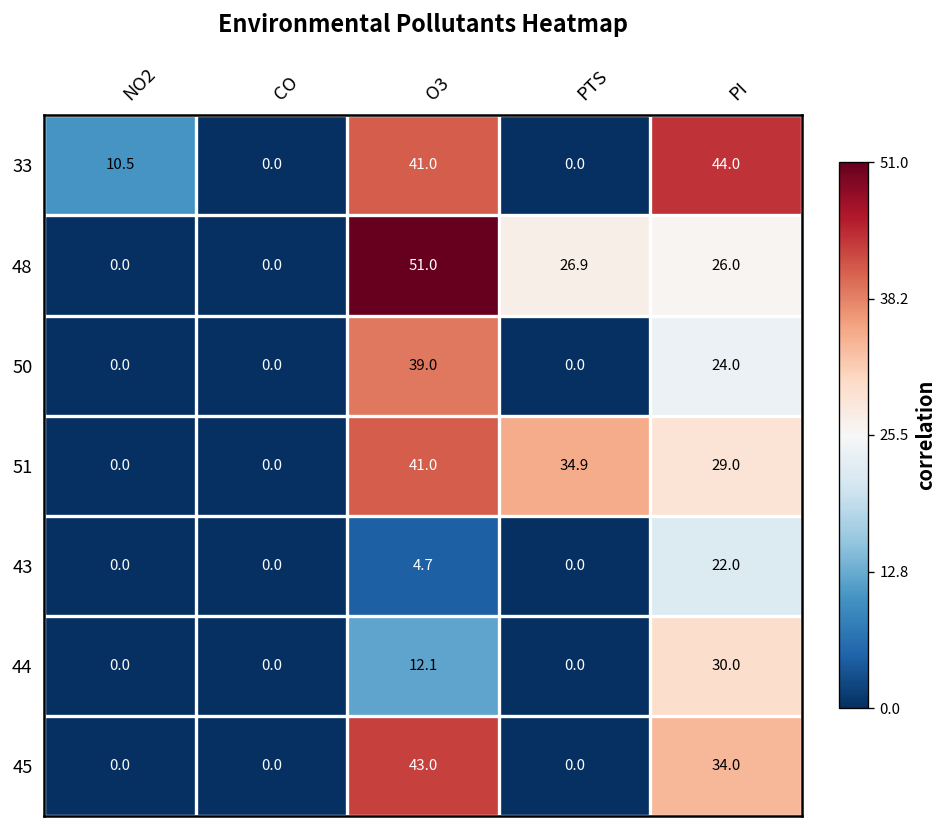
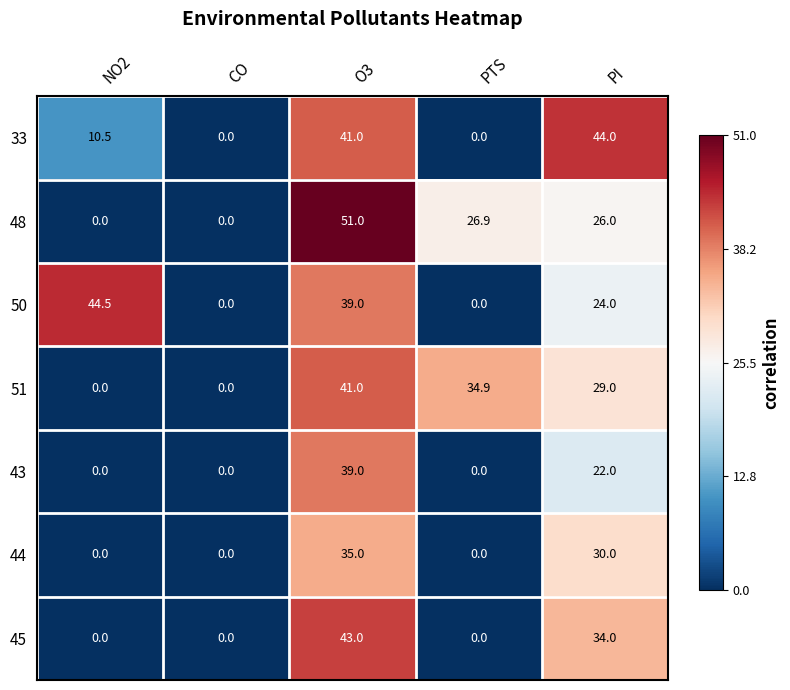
  {
    "33": {
      "NO2": 10.5,
      "CO": 0.0,
      "O3": 41.0,
      "PTS": 0.0,
      "PI": 44.0
    },
    "48": {
      "NO2": 0.0,
      "CO": 0.0,
      "O3": 51.0,
      "PTS": 26.9,
      "PI": 26.0
    },
    "50": {
-     "NO2": 0.0,
+     "NO2": 44.5,
      "CO": 0.0,
      "O3": 39.0,
      "PTS": 0.0,
      "PI": 24.0
    },
    "51": {
      "NO2": 0.0,
      "CO": 0.0,
      "O3": 41.0,
      "PTS": 34.9,
      "PI": 29.0
    },
    "43": {
      "NO2": 0.0,
      "CO": 0.0,
-     "O3": 4.7,
+     "O3": 39.0,
      "PTS": 0.0,
      "PI": 22.0
    },
    "44": {
      "NO2": 0.0,
      "CO": 0.0,
-     "O3": 12.1,
+     "O3": 35.0,
      "PTS": 0.0,
      "PI": 30.0
    },
    "45": {
      "NO2": 0.0,
      "CO": 0.0,
      "O3": 43.0,
      "PTS": 0.0,
      "PI": 34.0
    }
  }
